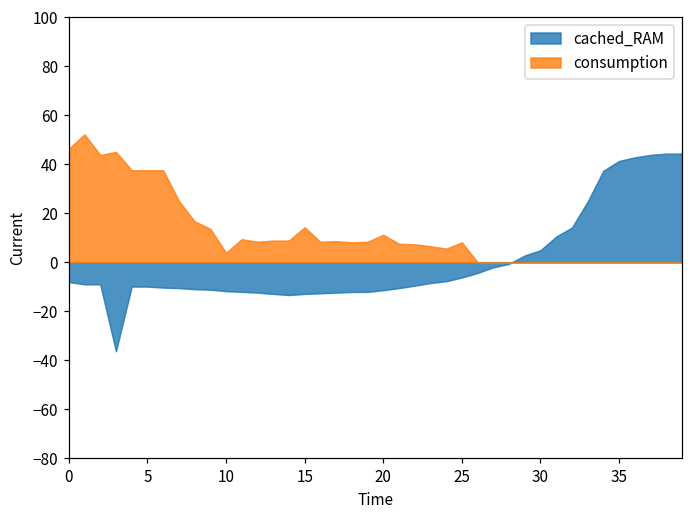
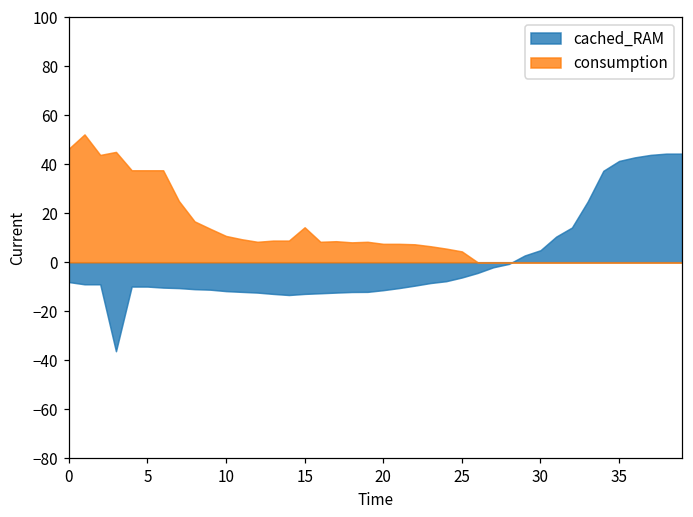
  {
    "consumption": {
      "0": 46,
      "5": 38,
-     "10": 4,
+     "10": 11,
      "15": 14,
-     "20": 11,
-     "25": 8,
+     "20": 8,
+     "25": 4,
      "30": 0,
      "35": 0
    }
  }
